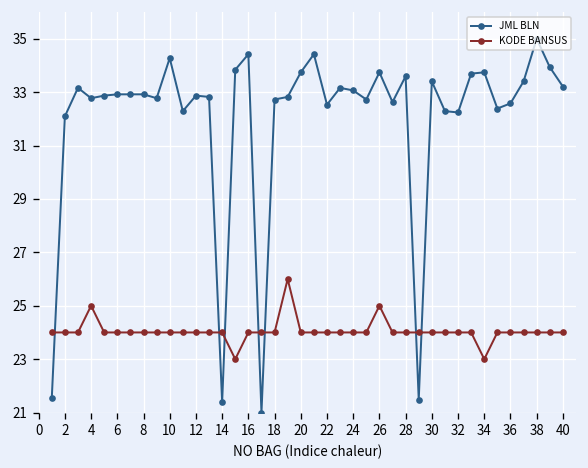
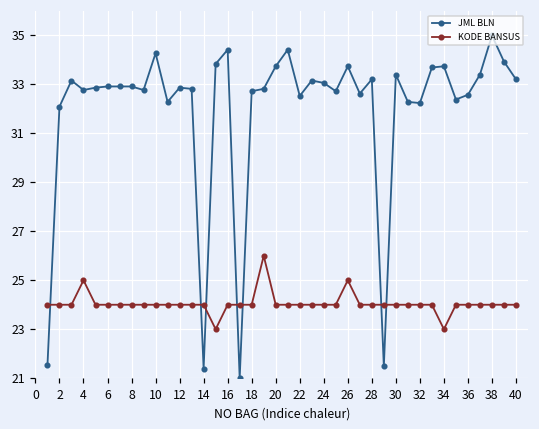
  {
    "JML BLN": {
      "2": 32.1,
      "4": 32.8,
      "6": 32.9,
      "8": 32.9,
      "10": 34.3,
      "12": 32.9,
      "14": 21.4,
      "16": 34.4,
      "18": 32.7,
      "20": 33.7,
      "22": 32.5,
      "24": 33.1,
      "26": 33.7,
-     "28": 33.6,
+     "28": 33.2,
      "30": 33.4,
      "32": 32.2,
      "34": 33.7,
      "36": 32.6,
      "40": 33.2
    },
    "KODE BANSUS": {
      "2": 24.0,
      "4": 25.0,
      "6": 24.0,
      "8": 24.0,
      "10": 24.0,
      "12": 24.0,
      "14": 24.0,
      "16": 24.0,
      "18": 24.0,
      "20": 24.0,
      "22": 24.0,
      "24": 24.0,
      "26": 25.0,
      "28": 24.0,
      "30": 24.0,
      "32": 24.0,
      "34": 23.0,
      "36": 24.0,
      "38": 24.0,
      "40": 24.0
    }
  }
